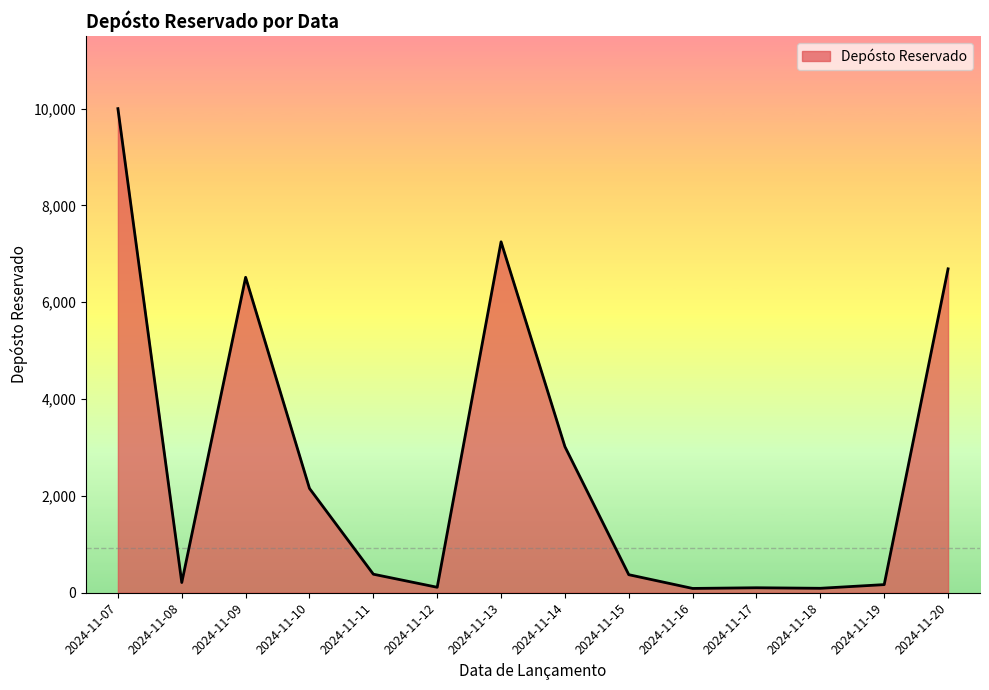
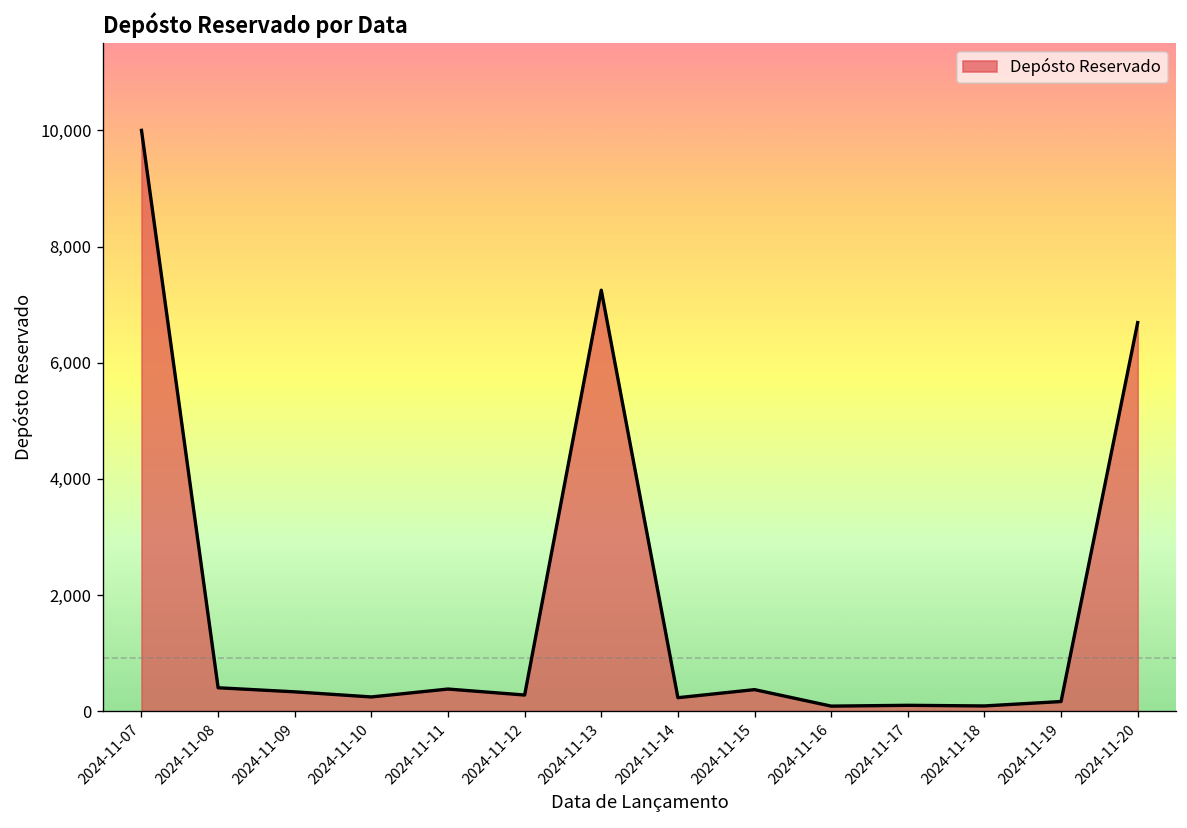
  {
    "2024-11-07": "10,000",
-   "2024-11-08": "200",
-   "2024-11-09": "6,500",
-   "2024-11-10": "2,200",
+   "2024-11-08": "400",
+   "2024-11-09": "300",
+   "2024-11-10": "200",
    "2024-11-11": "400",
-   "2024-11-12": "100",
+   "2024-11-12": "300",
    "2024-11-13": "7,200",
-   "2024-11-14": "3,000",
+   "2024-11-14": "200",
    "2024-11-15": "400",
    "2024-11-16": "100",
    "2024-11-17": "100",
    "2024-11-18": "100",
    "2024-11-19": "200",
    "2024-11-20": "6,700"
  }
